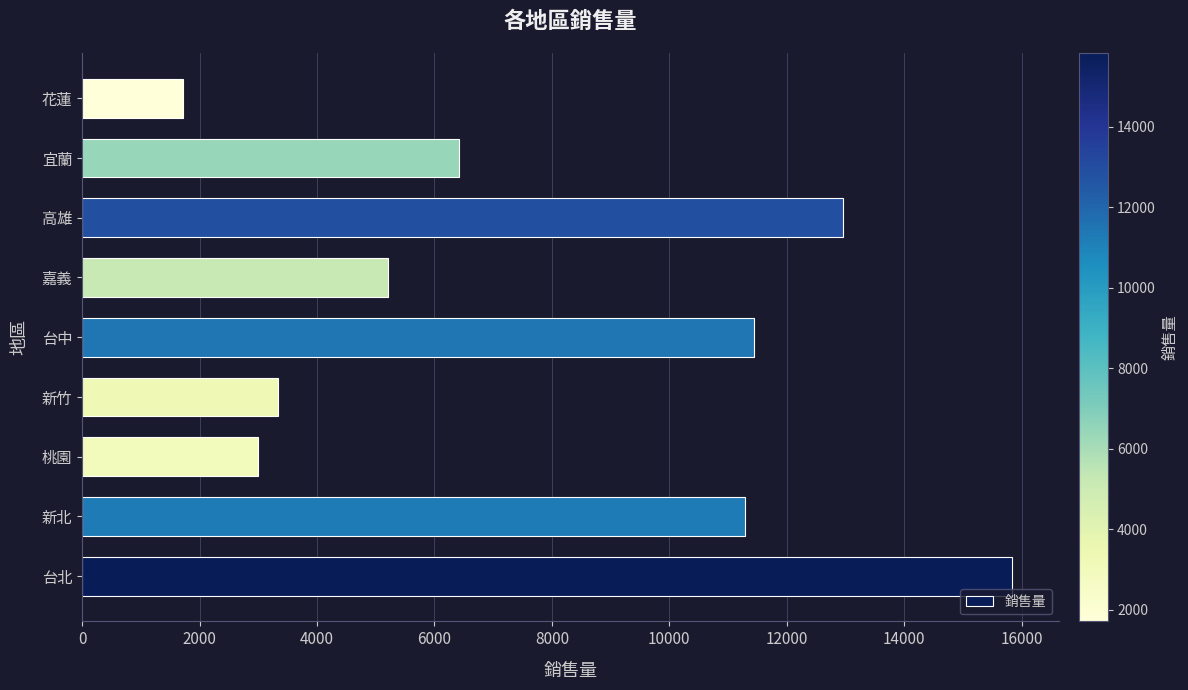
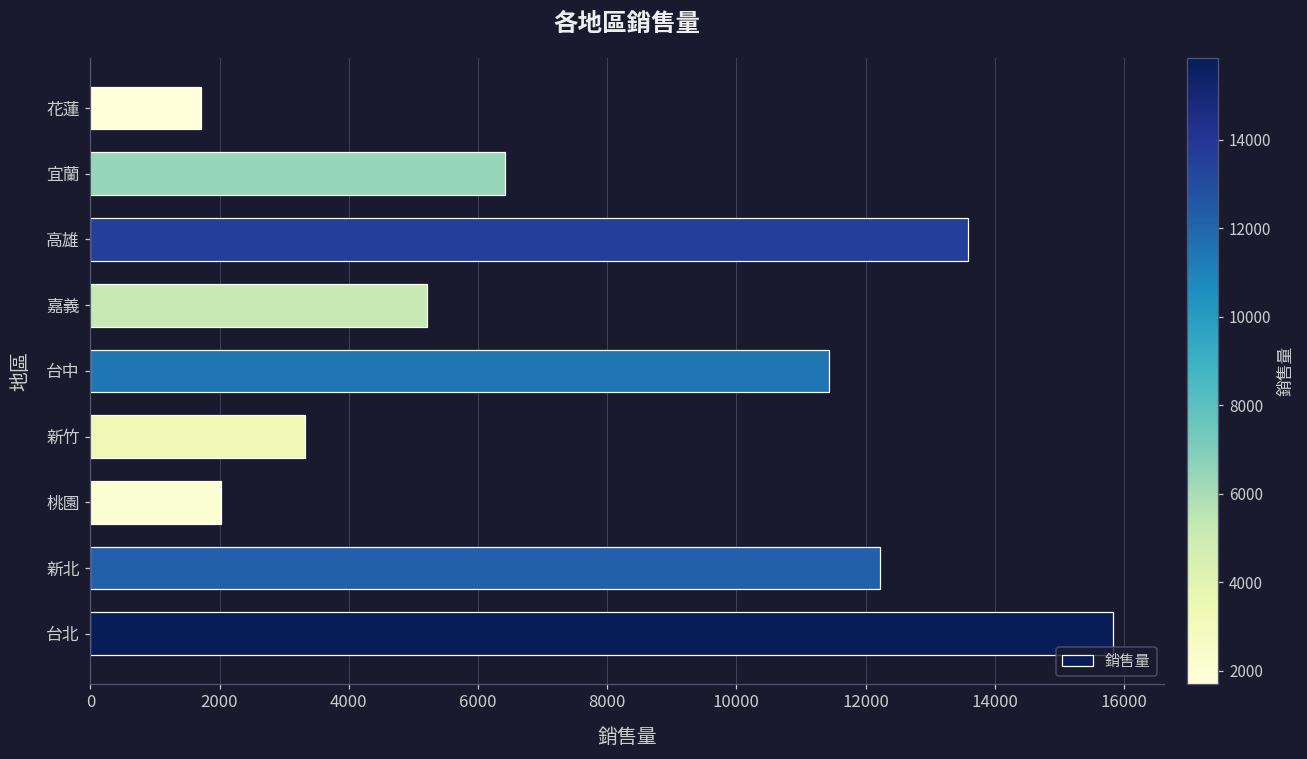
  {
    "花蓮": 1700,
    "宜蘭": 6400,
-   "高雄": 12900,
+   "高雄": 13600,
    "嘉義": 5200,
    "台中": 11400,
    "新竹": 3300,
-   "桃園": 3000,
-   "新北": 11300,
+   "桃園": 2000,
+   "新北": 12200,
    "台北": 15800
  }
